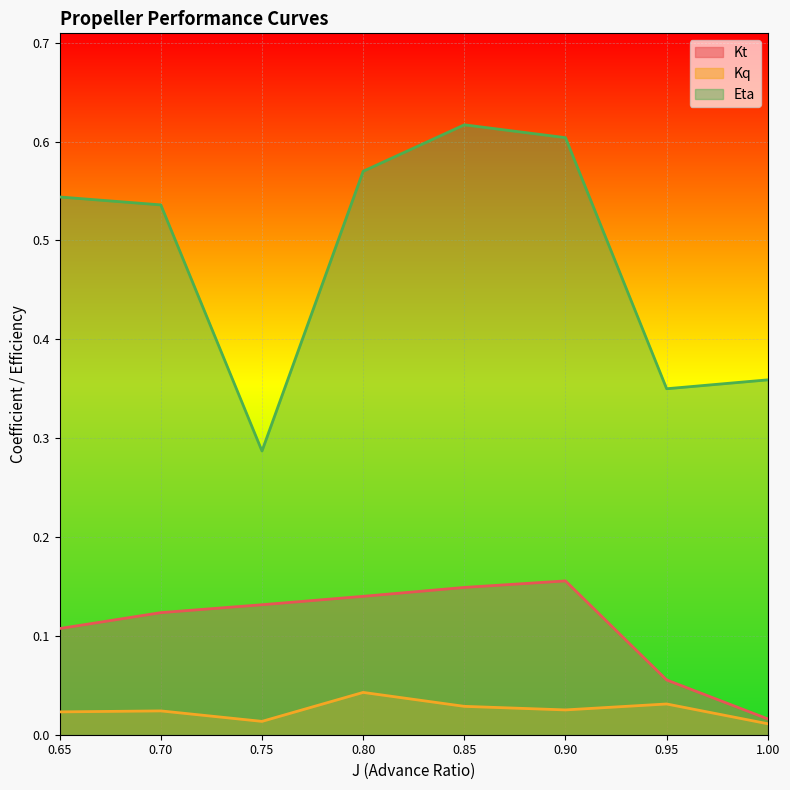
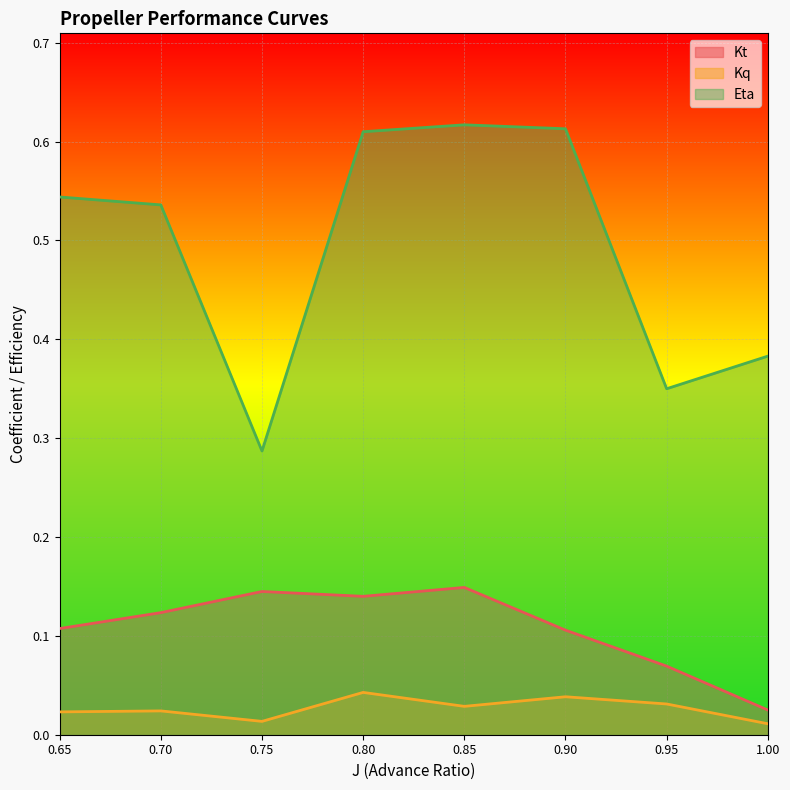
  {
    "Kt": {
      "0.65": 0.11,
      "0.70": 0.12,
-     "0.75": 0.13,
+     "0.75": 0.14,
      "0.80": 0.14,
      "0.85": 0.15,
-     "0.90": 0.16,
-     "0.95": 0.06,
-     "1.00": 0.02
+     "0.90": 0.11,
+     "0.95": 0.07,
+     "1.00": 0.03
    },
    "Kq": {
      "0.65": 0.02,
      "0.70": 0.02,
      "0.75": 0.01,
      "0.80": 0.04,
      "0.85": 0.03,
-     "0.90": 0.03,
+     "0.90": 0.04,
      "0.95": 0.03,
      "1.00": 0.01
    },
    "Eta": {
      "0.65": 0.54,
      "0.70": 0.54,
      "0.75": 0.29,
-     "0.80": 0.57,
+     "0.80": 0.61,
      "0.85": 0.62,
-     "0.90": 0.60,
+     "0.90": 0.61,
      "0.95": 0.35,
-     "1.00": 0.36
+     "1.00": 0.38
    }
  }
